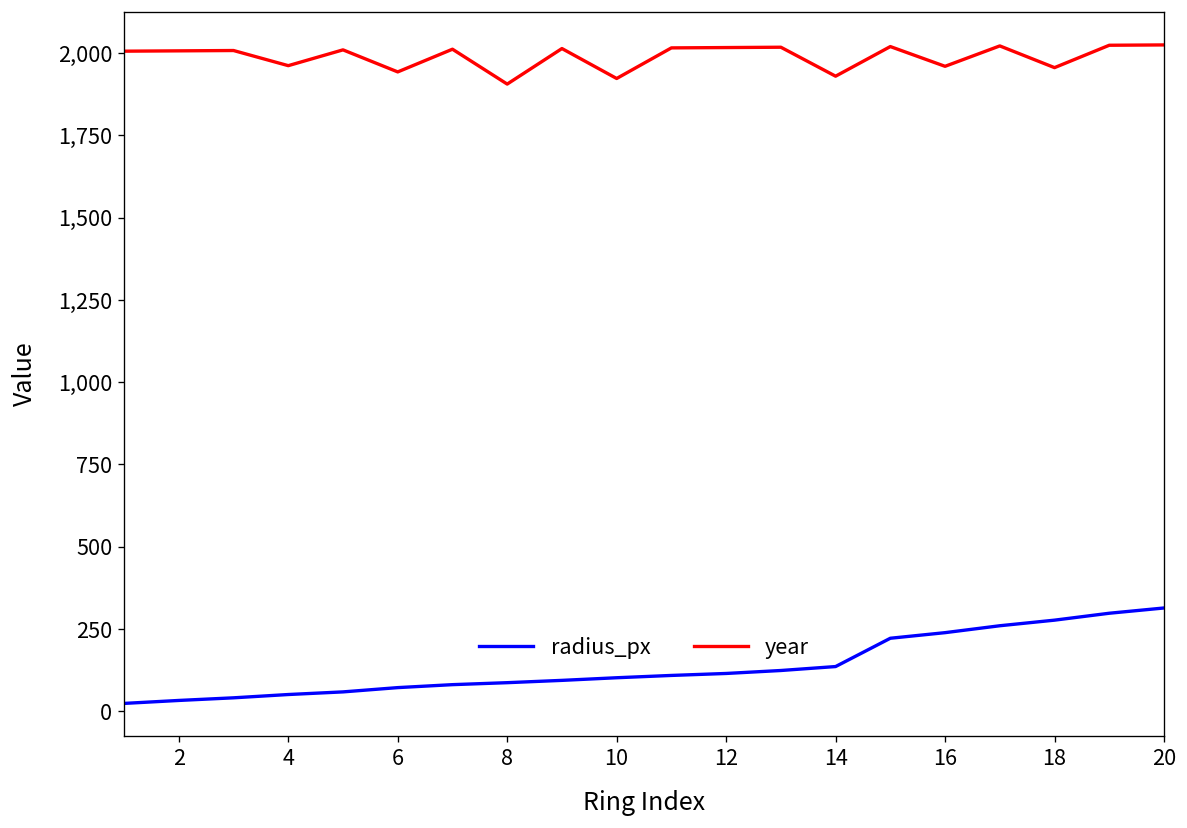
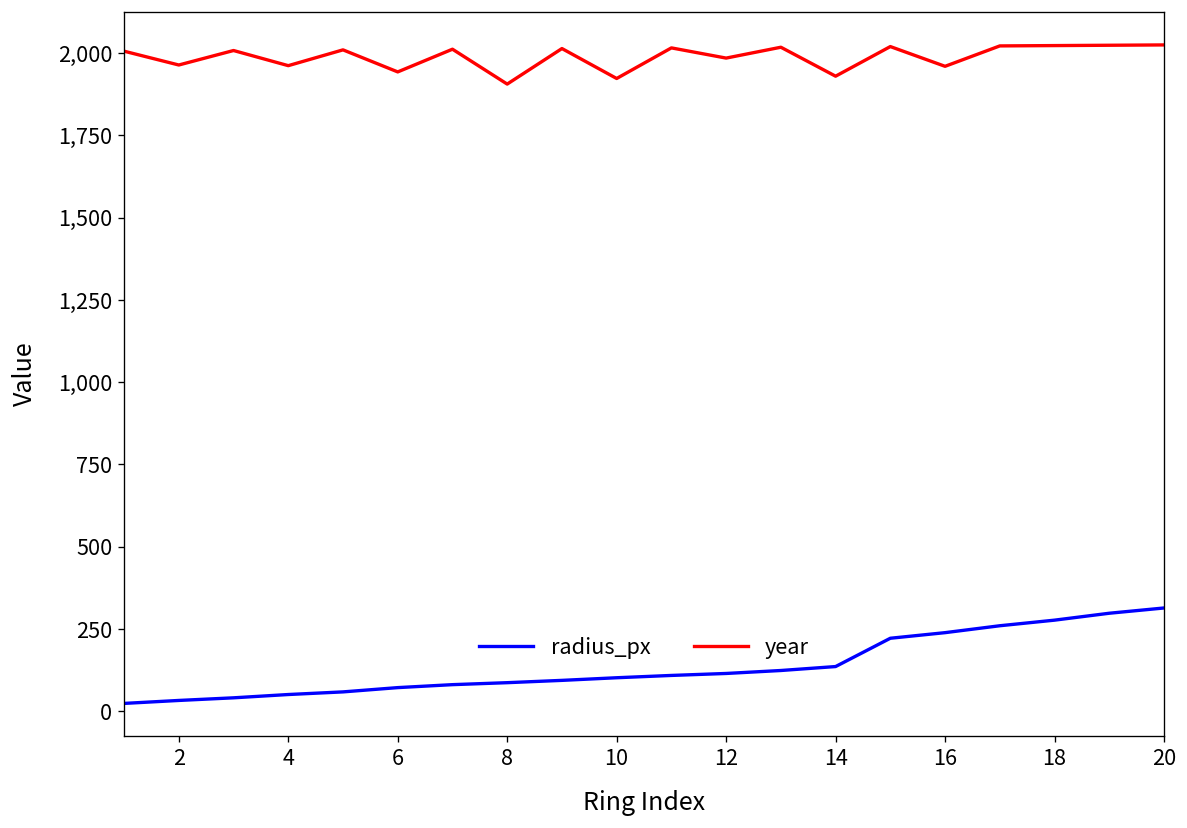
  {
    "radius_px": {
      "2": "30",
      "4": "50",
      "6": "70",
      "8": "90",
      "10": "100",
      "12": "120",
      "14": "140",
      "16": "240",
      "18": "280",
      "20": "310"
    },
    "year": {
-     "2": "2,010",
+     "2": "1,960",
      "4": "1,960",
      "6": "1,940",
      "8": "1,910",
      "10": "1,920",
-     "12": "2,020",
+     "12": "1,990",
      "14": "1,930",
      "16": "1,960",
-     "18": "1,960",
+     "18": "2,020",
      "20": "2,030"
    }
  }
